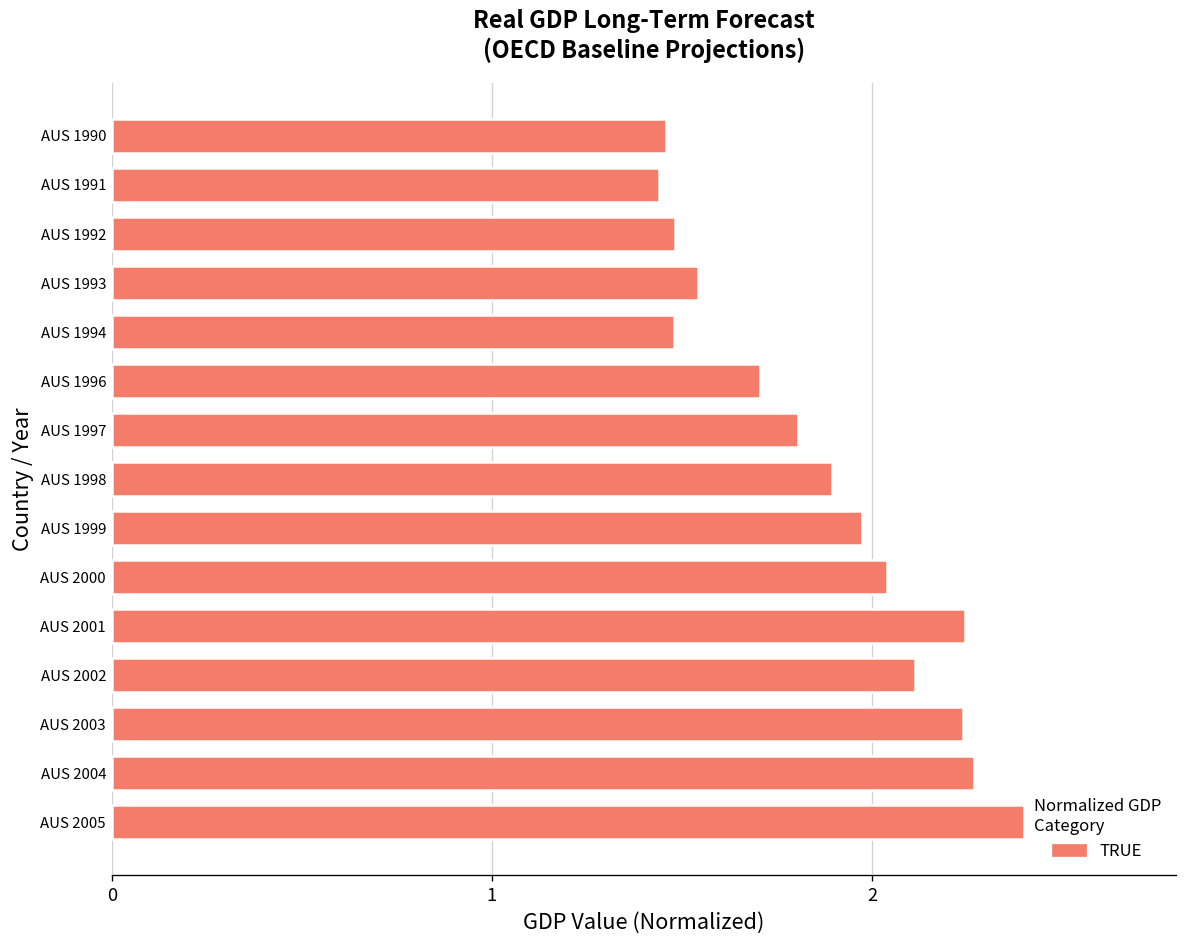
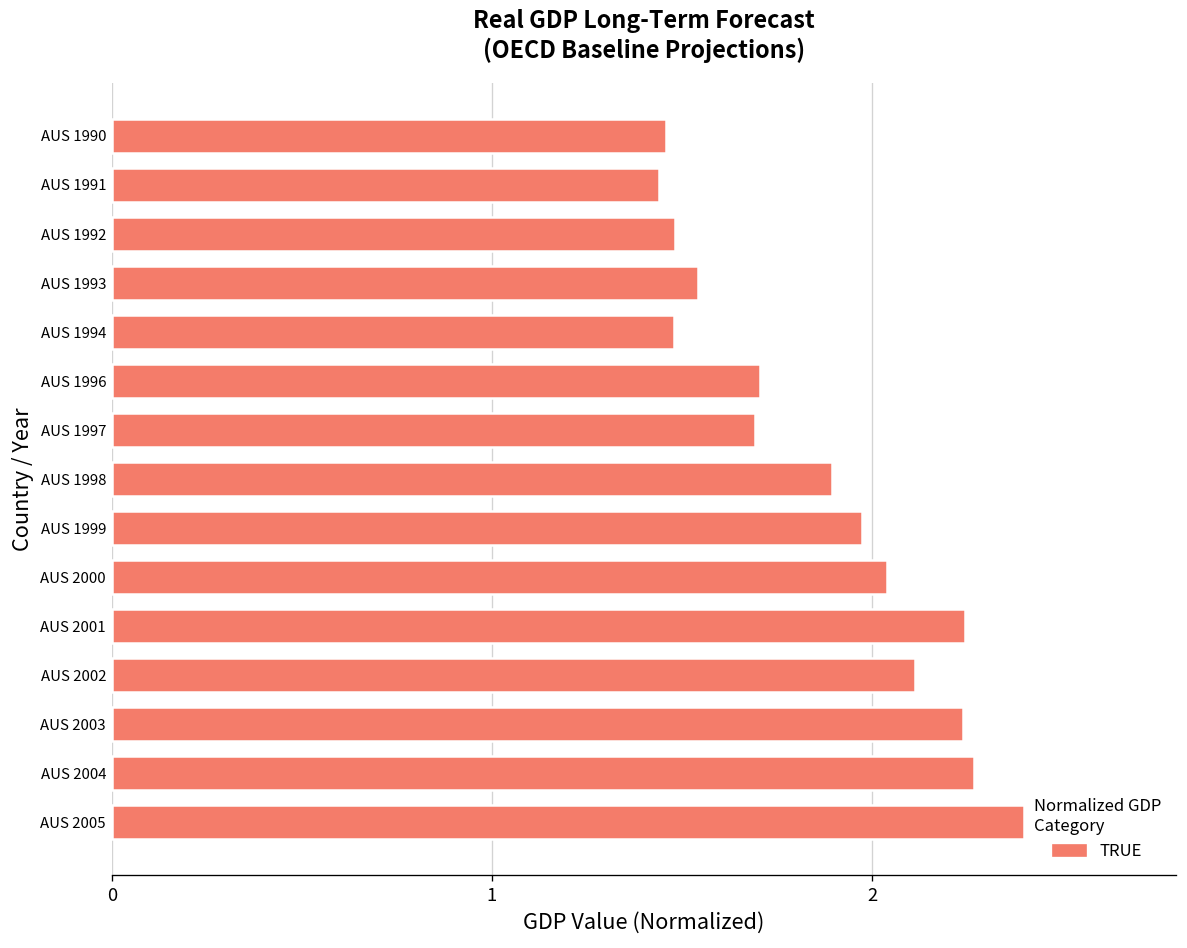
  {
    "AUS 1990": 1.46,
    "AUS 1991": 1.44,
    "AUS 1992": 1.48,
    "AUS 1993": 1.54,
    "AUS 1994": 1.48,
    "AUS 1996": 1.71,
-   "AUS 1997": 1.81,
+   "AUS 1997": 1.69,
    "AUS 1998": 1.90,
    "AUS 1999": 1.97,
    "AUS 2000": 2.04,
    "AUS 2001": 2.24,
    "AUS 2002": 2.11,
    "AUS 2003": 2.24,
    "AUS 2004": 2.27,
    "AUS 2005": 2.40
  }
